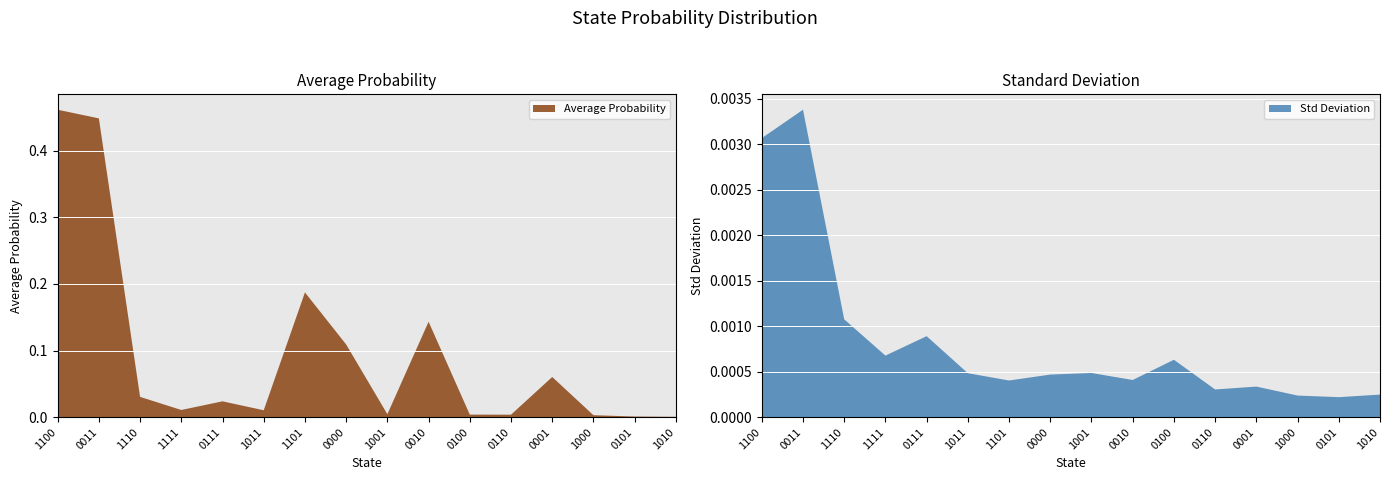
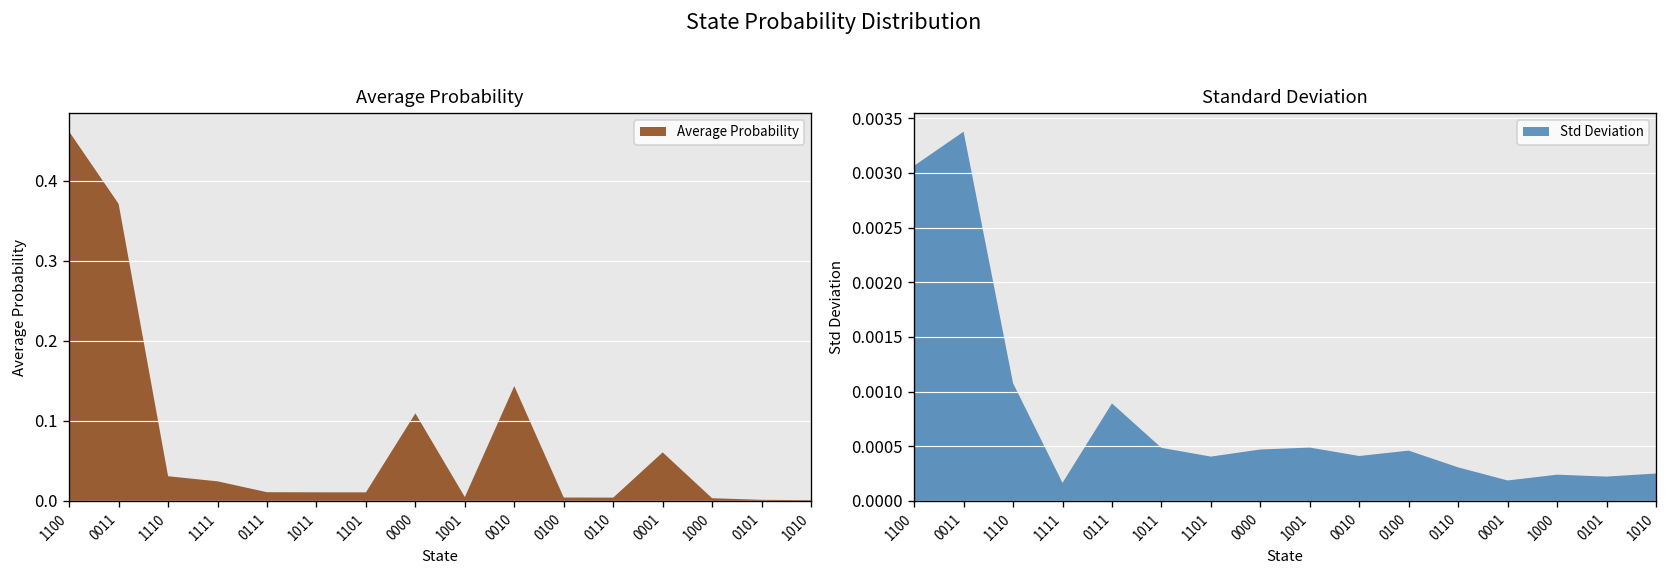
  {
    "Average Probability": {
      "1100": 0.46,
-     "0011": 0.45,
+     "0011": 0.37,
      "1110": 0.03,
-     "1111": 0.01,
-     "0111": 0.02,
+     "1111": 0.02,
+     "0111": 0.01,
      "1011": 0.01,
-     "1101": 0.19,
+     "1101": 0.01,
      "0000": 0.11,
      "1001": 0.00,
      "0010": 0.14,
      "0100": 0.00,
      "0110": 0.00,
      "0001": 0.06
    },
    "Standard Deviation": {
      "1100": 0.0031,
      "0011": 0.0034,
      "1110": 0.0011,
-     "1111": 0.0007,
+     "1111": 0.0002,
      "0111": 0.0009,
      "1011": 0.0005,
      "1101": 0.0004,
      "0000": 0.0005,
      "1001": 0.0005,
      "0010": 0.0004,
-     "0100": 0.0006,
+     "0100": 0.0005,
      "0110": 0.0003,
-     "0001": 0.0003,
+     "0001": 0.0002,
      "1000": 0.0002,
      "0101": 0.0002,
      "1010": 0.0002
    }
  }
